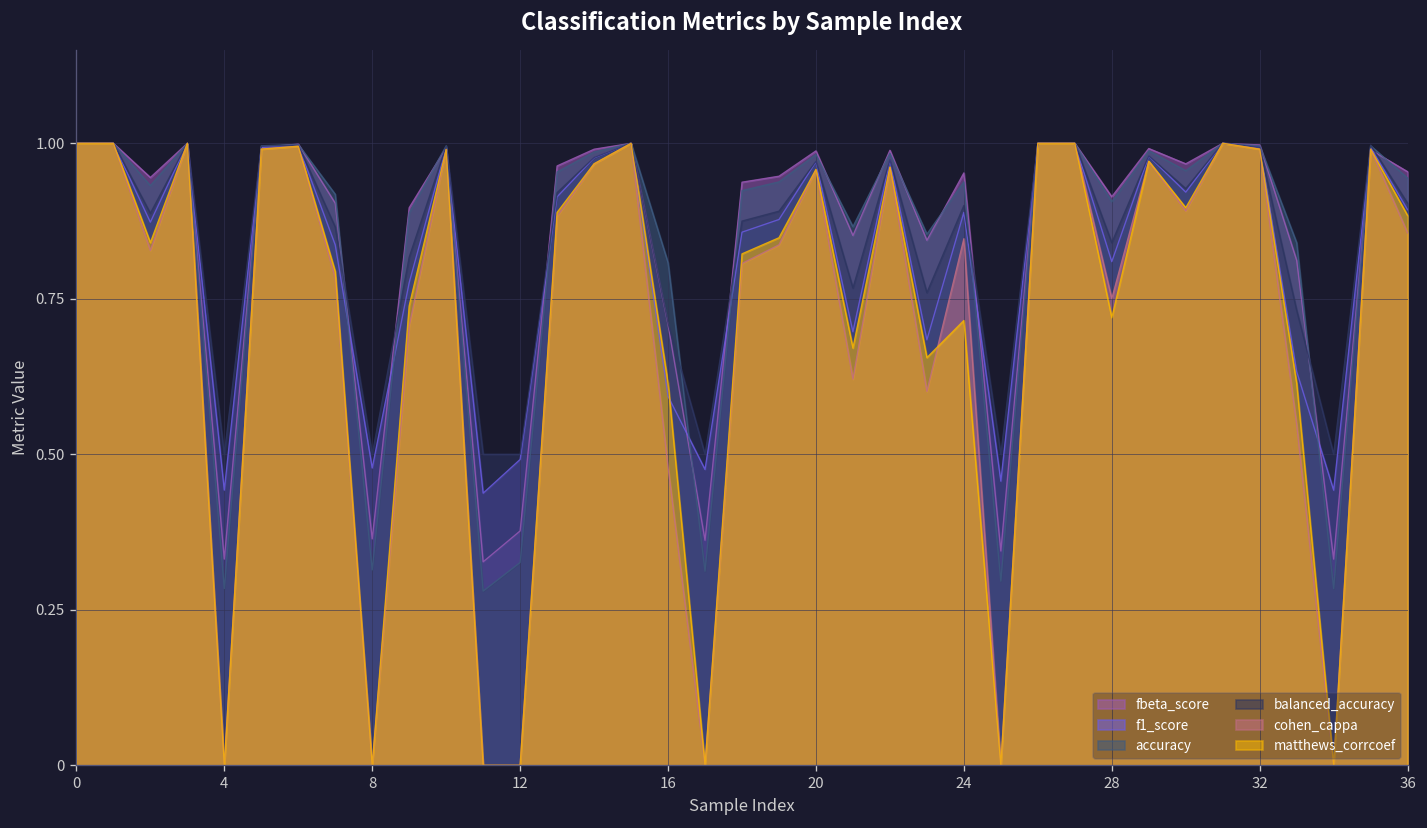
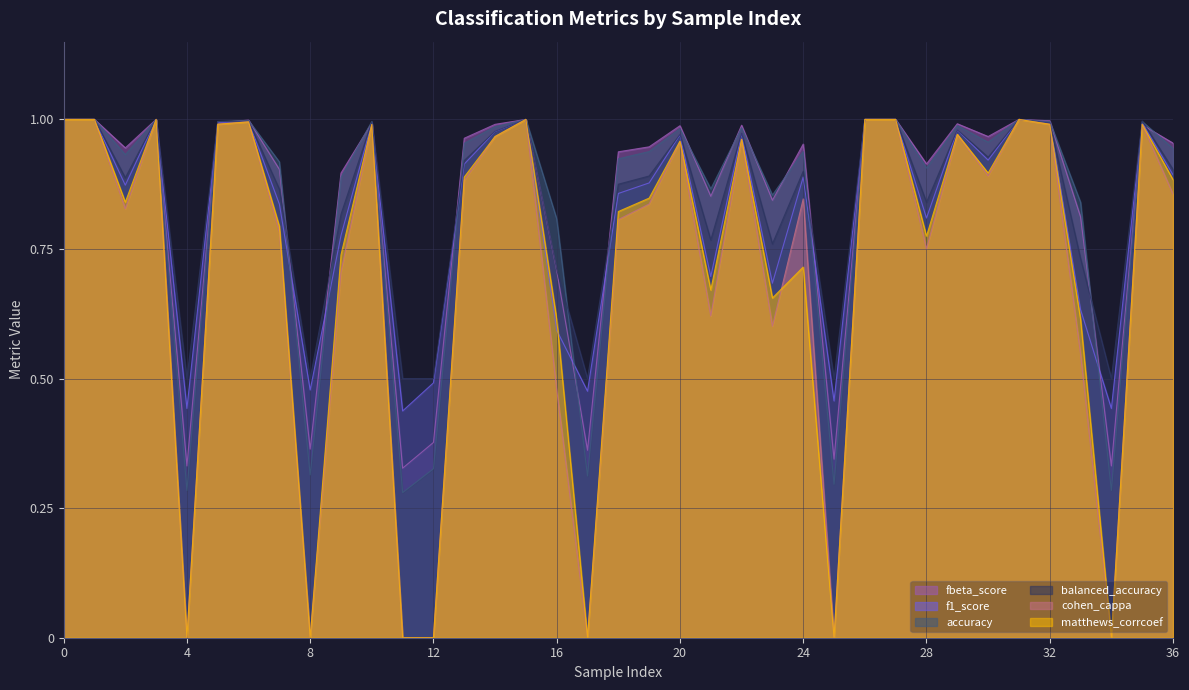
  {
    "matthews_corrcoef": {
      "16": 0.61,
      "24": 0.72,
-     "28": 0.72,
+     "28": 0.77,
      "36": 0.88
    }
  }
